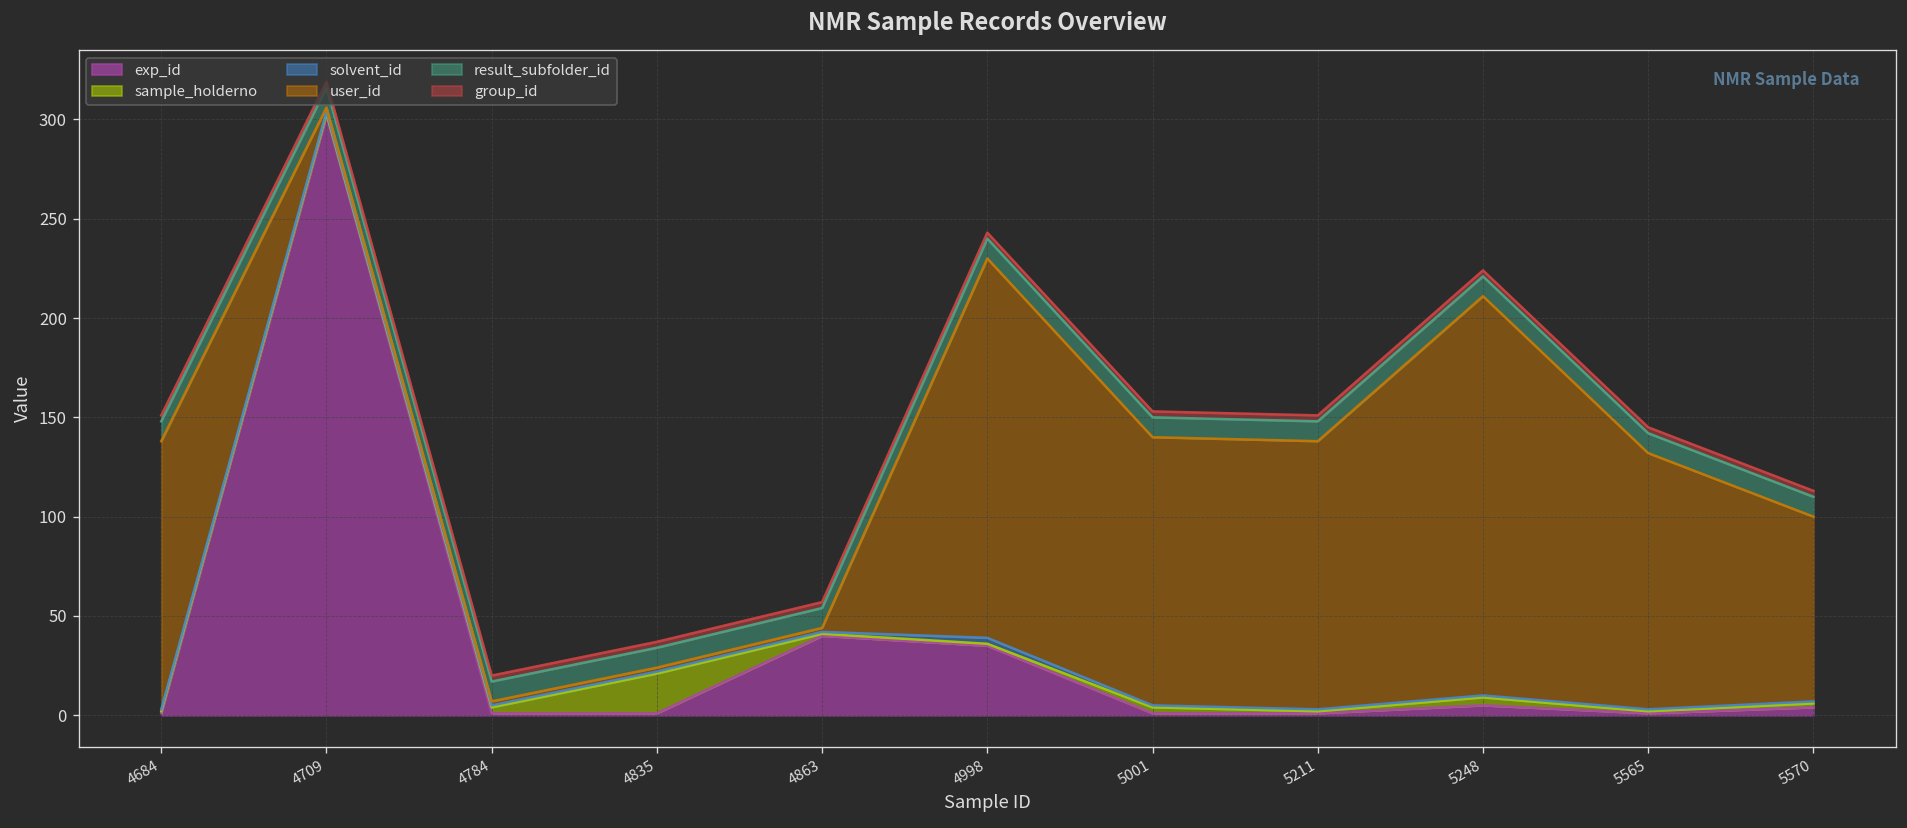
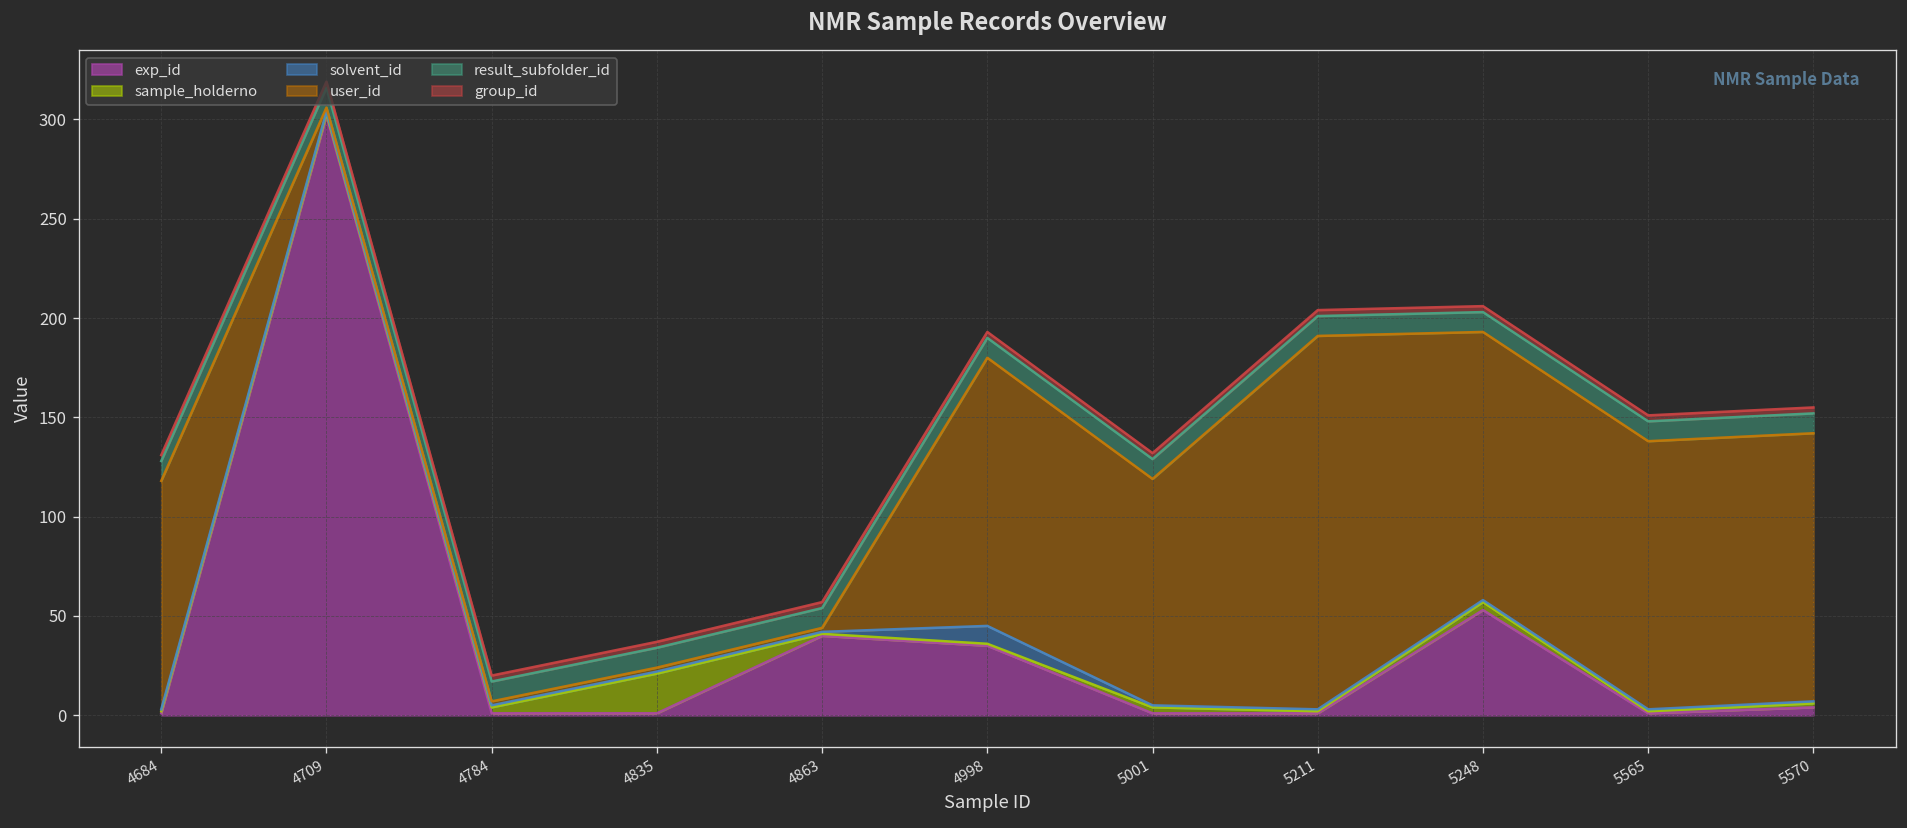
  {
    "exp_id": {
      "4784": 1,
      "4835": 1,
      "5001": 1,
-     "5248": 5,
+     "5248": 53,
      "5570": 4
    },
    "solvent_id": {
-     "4998": 3
+     "4998": 9
    },
    "user_id": {
-     "4684": 135,
+     "4684": 115,
      "4784": 2,
      "4835": 2,
      "4863": 2,
-     "4998": 191,
-     "5001": 135,
-     "5211": 135,
-     "5248": 201,
-     "5565": 129,
-     "5570": 93
+     "4998": 135,
+     "5001": 114,
+     "5211": 188,
+     "5248": 135,
+     "5565": 135,
+     "5570": 135
    },
    "result_subfolder_id": {
      "4684": 10,
      "4784": 10,
      "4835": 10,
      "4863": 10,
      "4998": 10,
      "5001": 10,
      "5211": 10,
      "5248": 10,
      "5565": 10,
      "5570": 10
    },
    "group_id": {
      "4684": 3,
      "4784": 3,
      "4835": 3,
      "4863": 3,
      "4998": 3,
      "5001": 3,
      "5211": 3,
      "5248": 3,
      "5565": 3,
      "5570": 3
    }
  }
